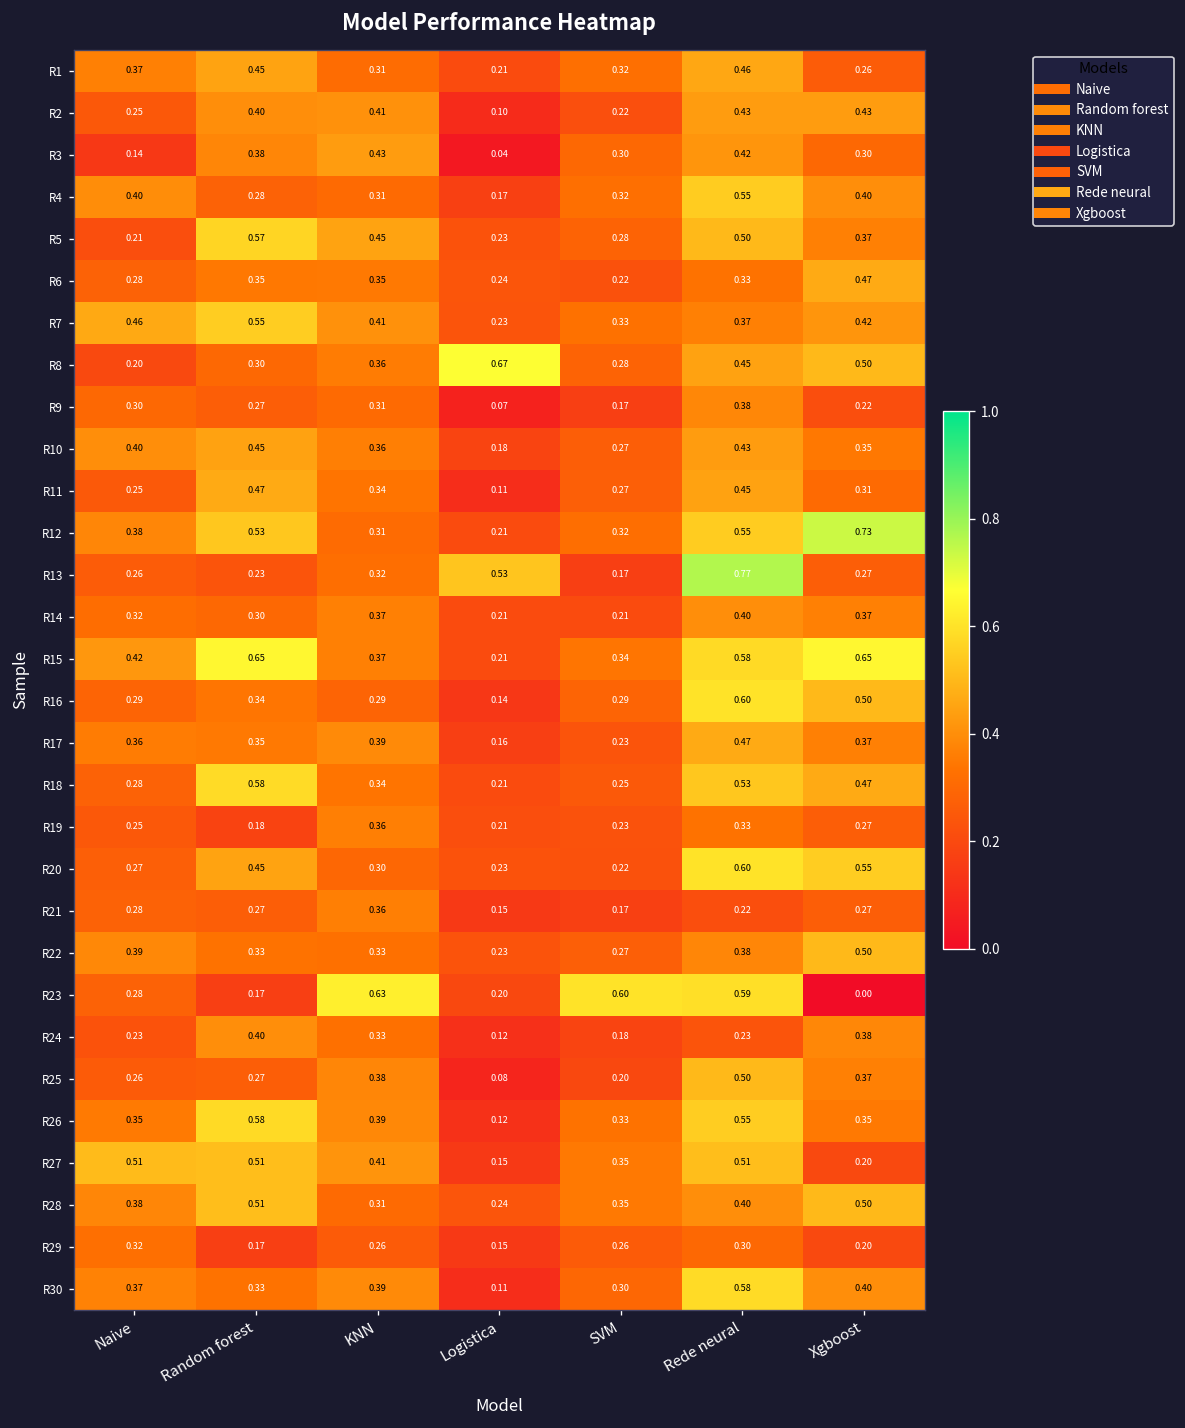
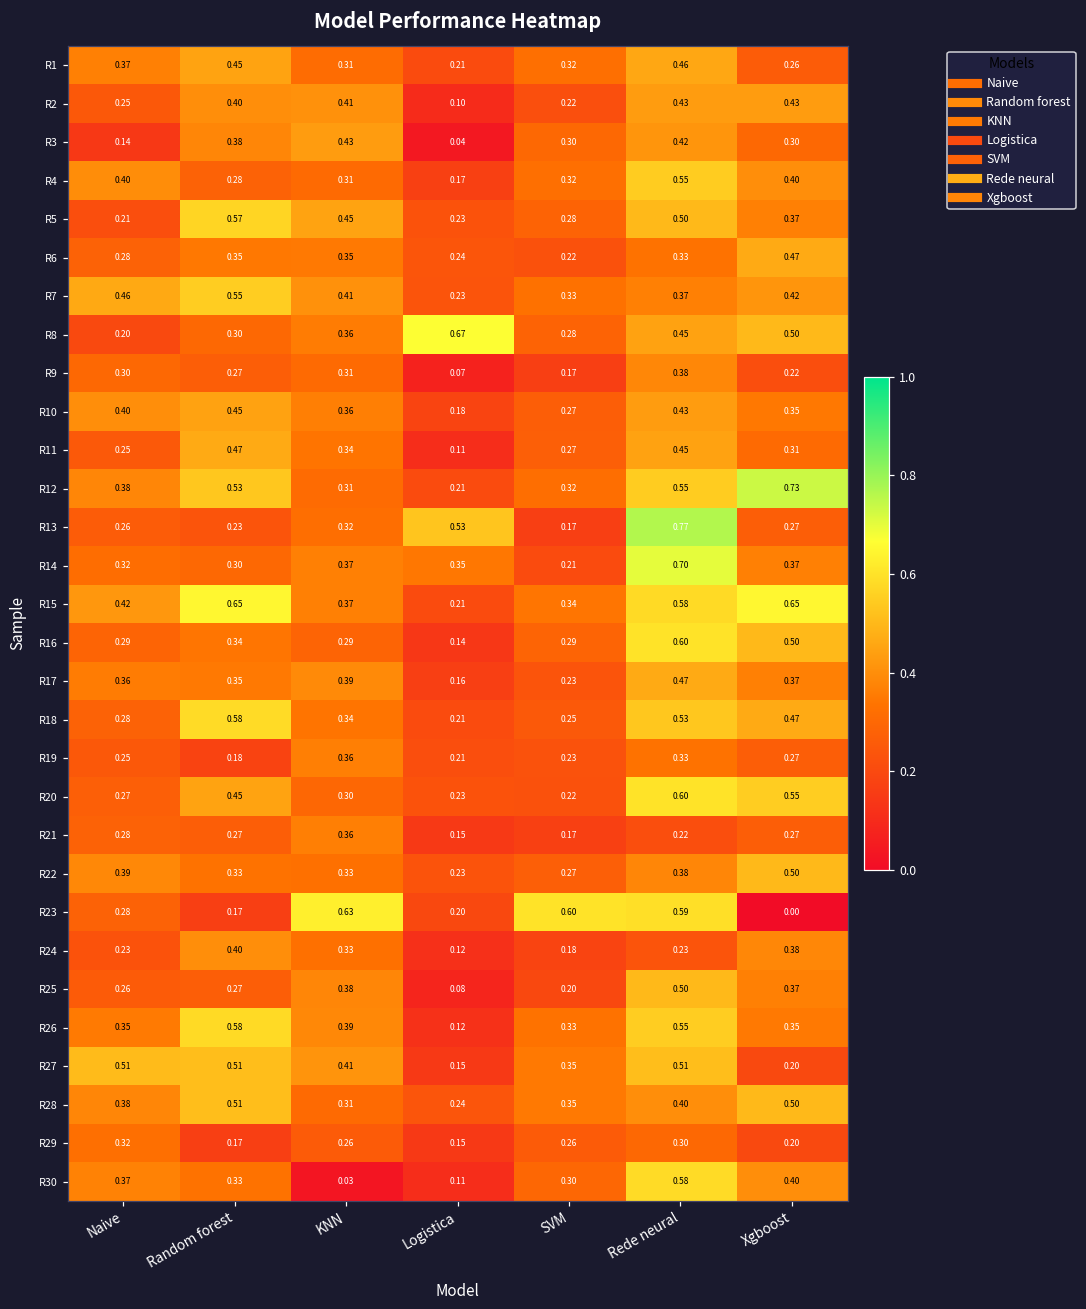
  {
    "R14": {
      "Naive": 0.32,
      "Random forest": 0.30,
      "KNN": 0.37,
-     "Logistica": 0.21,
+     "Logistica": 0.35,
      "SVM": 0.21,
-     "Rede neural": 0.40,
+     "Rede neural": 0.70,
      "Xgboost": 0.37
    },
    "R30": {
      "Naive": 0.37,
      "Random forest": 0.33,
-     "KNN": 0.39,
+     "KNN": 0.03,
      "Logistica": 0.11,
      "SVM": 0.30,
      "Rede neural": 0.58,
      "Xgboost": 0.40
    }
  }
